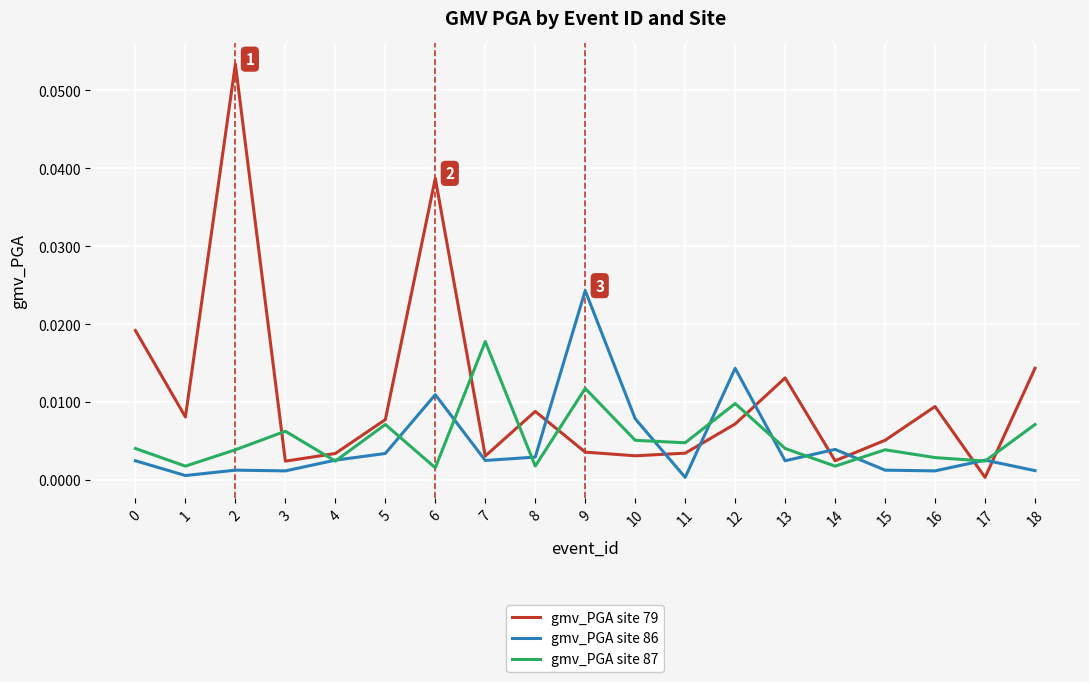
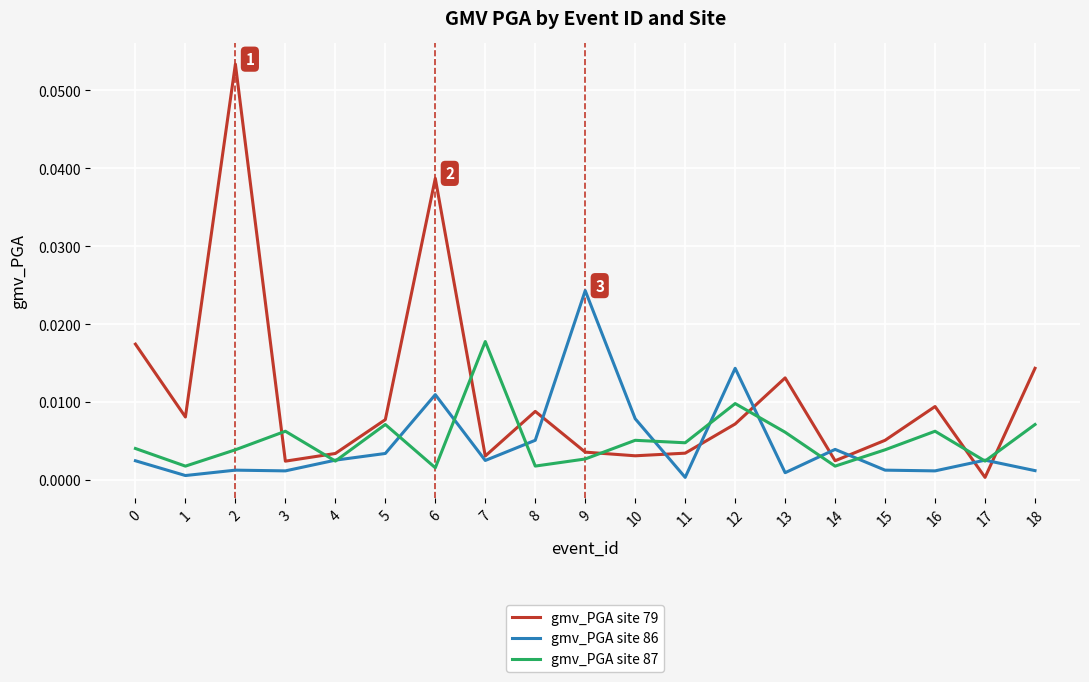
  {
    "gmv_PGA site 79": {
-     "0": 0.019,
+     "0": 0.017,
      "1": 0.008,
      "3": 0.002,
      "4": 0.003,
      "5": 0.008,
      "7": 0.003,
      "8": 0.009,
      "9": 0.004,
      "10": 0.003,
      "11": 0.003,
      "12": 0.007,
      "13": 0.013,
      "14": 0.002,
      "15": 0.005,
      "16": 0.009,
      "17": 0.000,
      "18": 0.014
    },
    "gmv_PGA site 86": {
      "0": 0.002,
      "1": 0.001,
      "2": 0.001,
      "3": 0.001,
      "5": 0.003,
      "6": 0.011,
      "7": 0.002,
-     "8": 0.003,
+     "8": 0.005,
      "10": 0.008,
      "11": 0.000,
      "12": 0.014,
-     "13": 0.002,
+     "13": 0.001,
      "14": 0.004,
      "15": 0.001,
      "16": 0.001,
      "18": 0.001
    },
    "gmv_PGA site 87": {
      "0": 0.004,
      "1": 0.002,
      "2": 0.004,
      "3": 0.006,
      "5": 0.007,
      "6": 0.002,
      "7": 0.018,
      "8": 0.002,
-     "9": 0.012,
+     "9": 0.003,
      "10": 0.005,
      "11": 0.005,
      "12": 0.010,
-     "13": 0.004,
+     "13": 0.006,
      "14": 0.002,
      "15": 0.004,
-     "16": 0.003,
+     "16": 0.006,
      "18": 0.007
    }
  }
